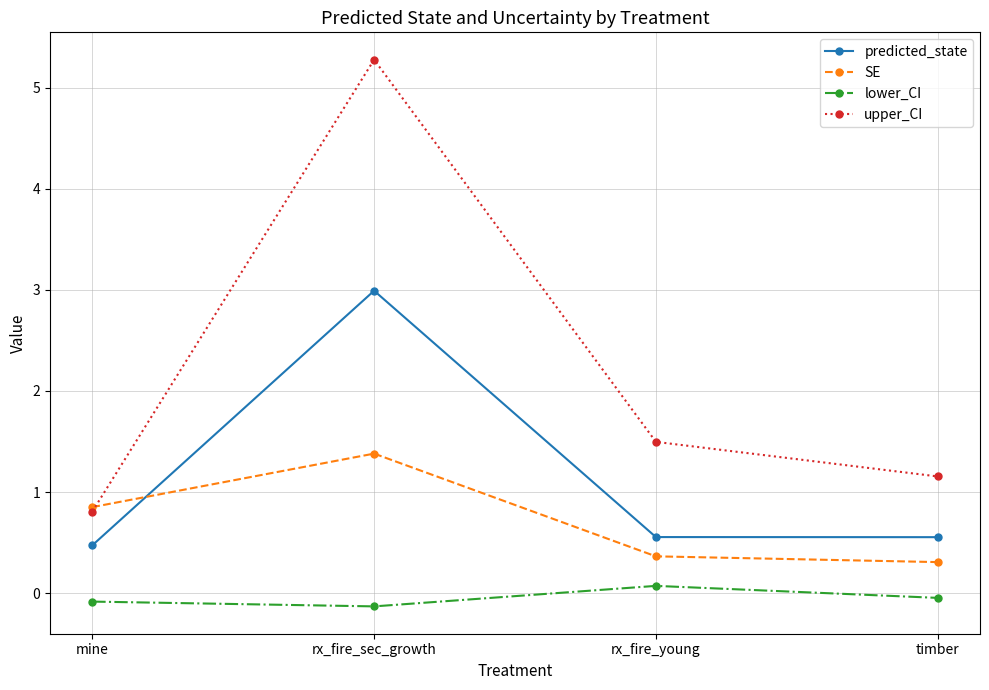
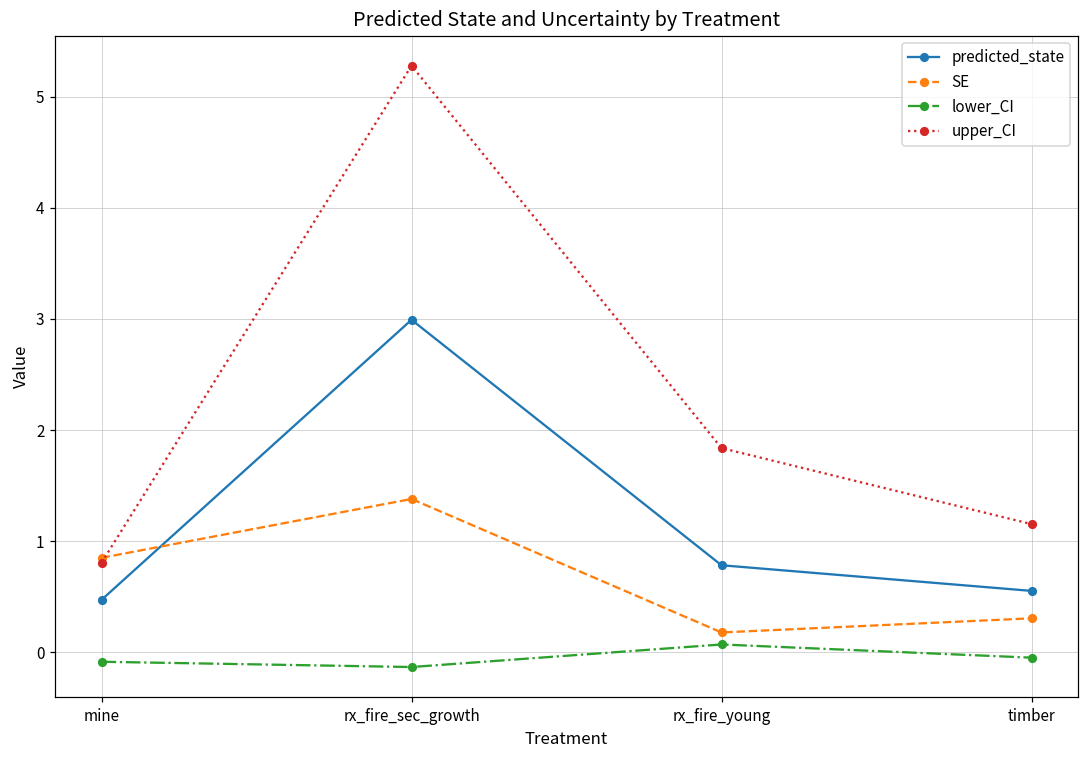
  {
    "predicted_state": {
      "mine": 0.47,
      "rx_fire_sec_growth": 2.99,
-     "rx_fire_young": 0.55,
+     "rx_fire_young": 0.78,
      "timber": 0.55
    },
    "SE": {
      "mine": 0.85,
      "rx_fire_sec_growth": 1.38,
-     "rx_fire_young": 0.36,
+     "rx_fire_young": 0.18,
      "timber": 0.31
    },
    "lower_CI": {
      "mine": -0.08,
      "rx_fire_sec_growth": -0.13,
      "rx_fire_young": 0.07,
      "timber": -0.05
    },
    "upper_CI": {
      "mine": 0.81,
      "rx_fire_sec_growth": 5.28,
-     "rx_fire_young": 1.50,
+     "rx_fire_young": 1.84,
      "timber": 1.15
    }
  }
